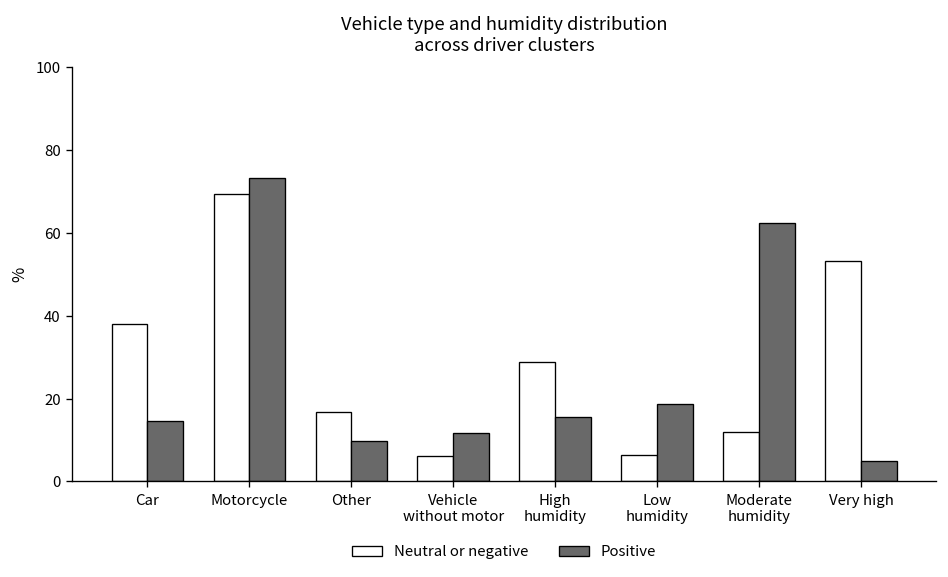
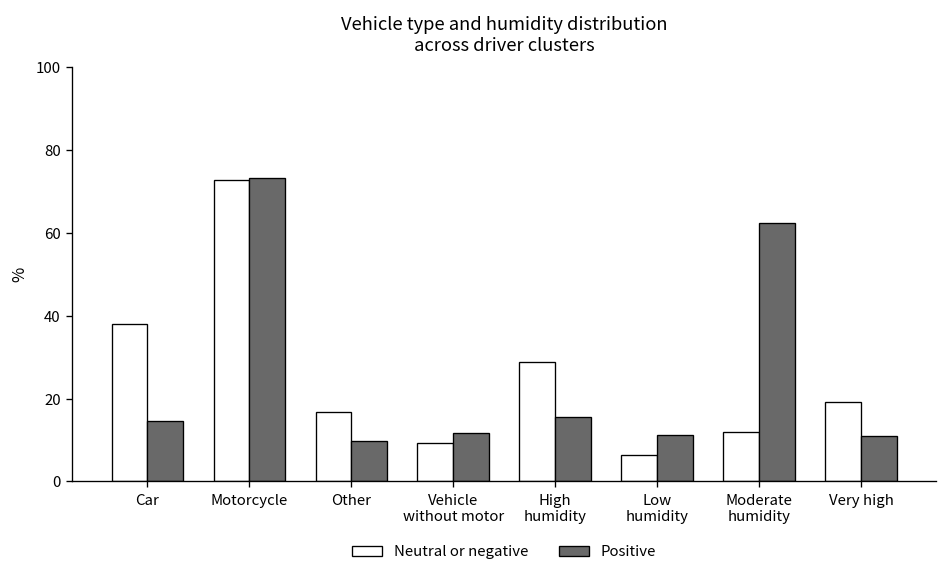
  {
    "Neutral or negative": {
      "Car": 38,
-     "Motorcycle": 70,
+     "Motorcycle": 73,
      "Other": 17,
-     "Vehicle without motor": 6,
+     "Vehicle without motor": 9,
      "High humidity": 29,
      "Low humidity": 6,
      "Moderate humidity": 12,
-     "Very high": 53
+     "Very high": 19
    },
    "Positive": {
      "Car": 15,
      "Motorcycle": 73,
      "Other": 10,
      "Vehicle without motor": 12,
      "High humidity": 16,
-     "Low humidity": 19,
+     "Low humidity": 11,
      "Moderate humidity": 62,
-     "Very high": 5
+     "Very high": 11
    }
  }
